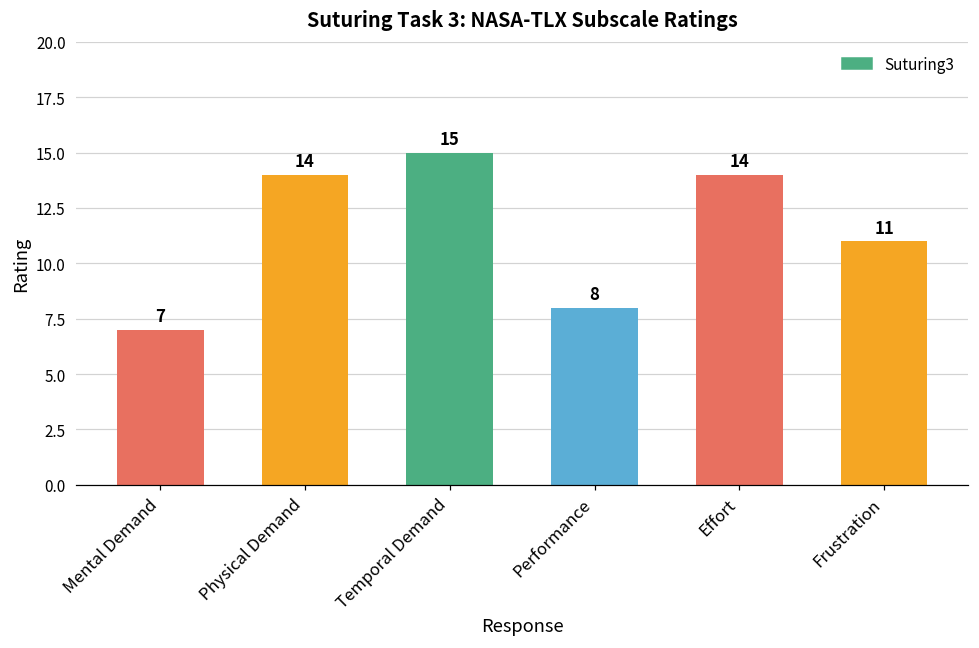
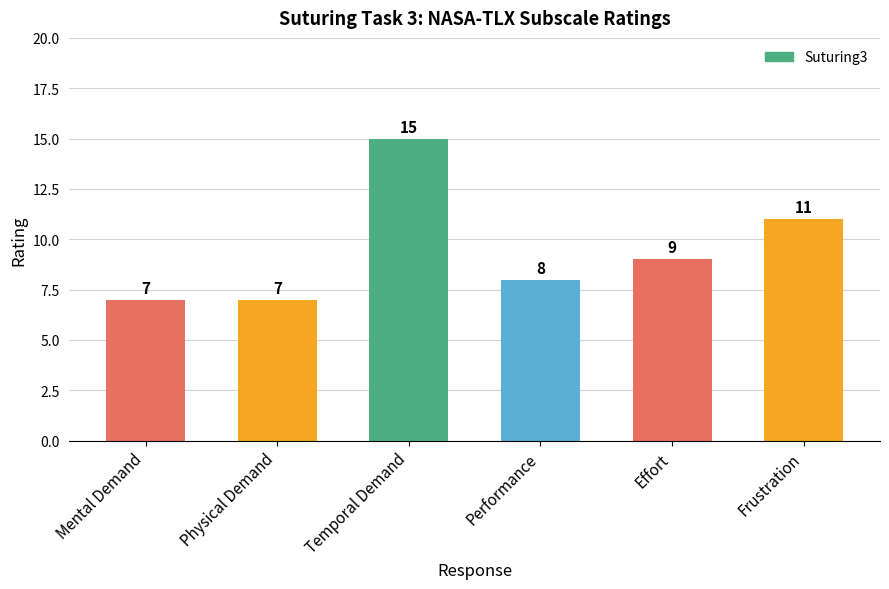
  {
    "Mental Demand": 7,
-   "Physical Demand": 14,
+   "Physical Demand": 7,
    "Temporal Demand": 15,
    "Performance": 8,
-   "Effort": 14,
+   "Effort": 9,
    "Frustration": 11
  }
